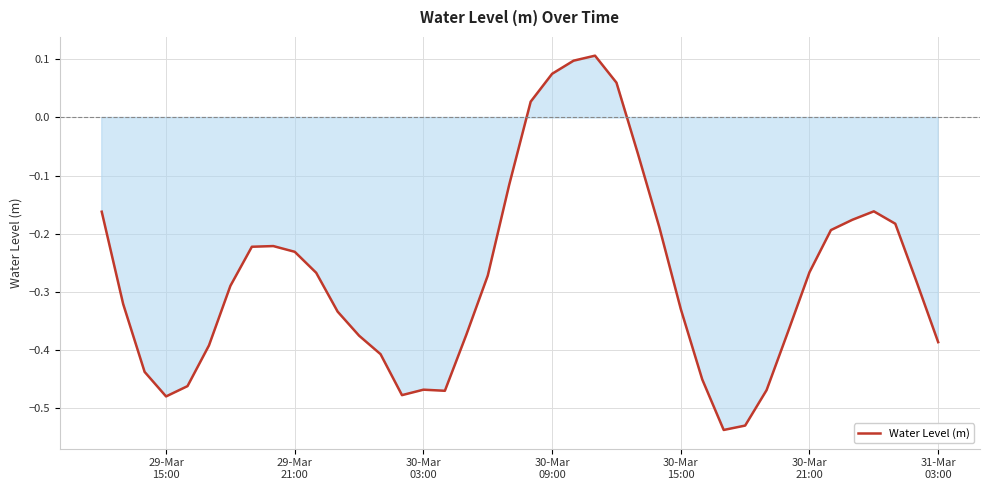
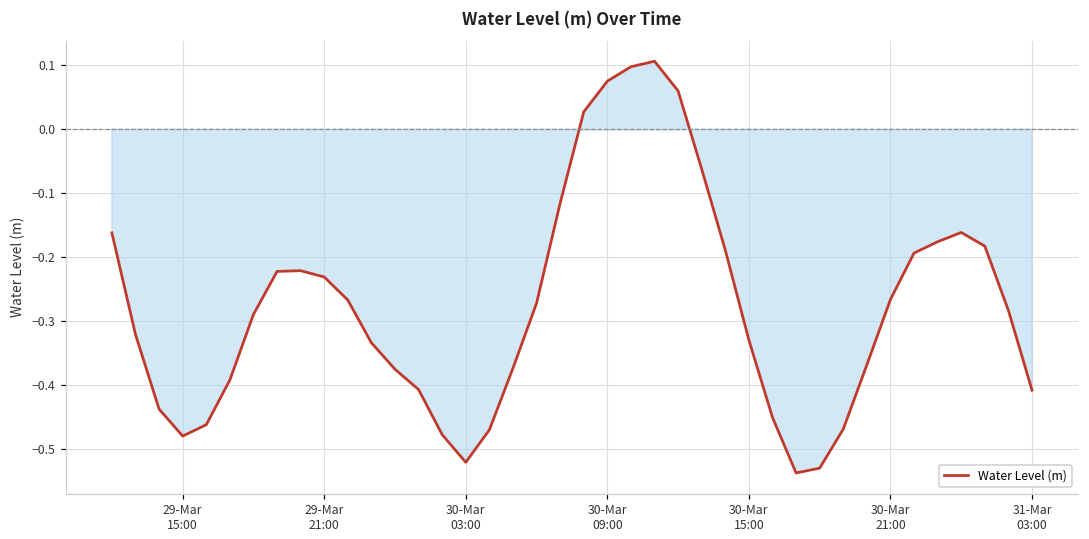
  {
    "Water Level (m)": {
      "29-Mar 15:00": -0.48,
      "29-Mar 21:00": -0.23,
-     "30-Mar 03:00": -0.47,
+     "30-Mar 03:00": -0.52,
      "30-Mar 15:00": -0.33,
      "30-Mar 21:00": -0.27,
-     "31-Mar 03:00": -0.39
+     "31-Mar 03:00": -0.41
    }
  }
